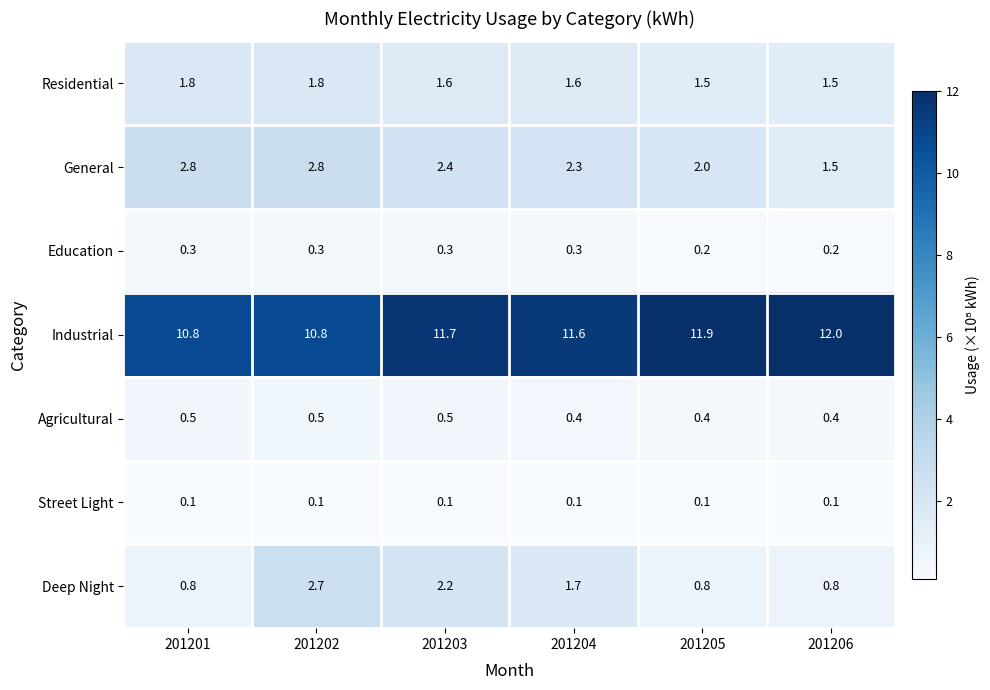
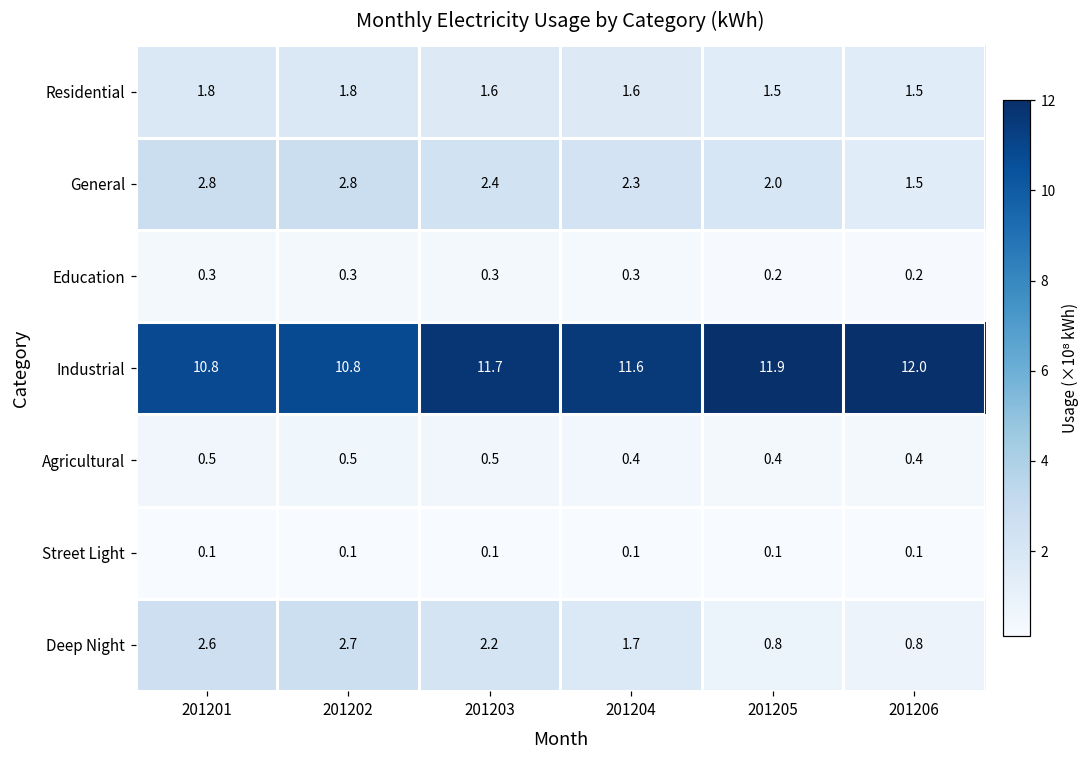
  {
    "Residential": {
      "201201": 1.8,
      "201202": 1.8,
      "201203": 1.6,
      "201204": 1.6,
      "201205": 1.5,
      "201206": 1.5
    },
    "General": {
      "201201": 2.8,
      "201202": 2.8,
      "201203": 2.4,
      "201204": 2.3,
      "201205": 2.0,
      "201206": 1.5
    },
    "Education": {
      "201201": 0.3,
      "201202": 0.3,
      "201203": 0.3,
      "201204": 0.3,
      "201205": 0.2,
      "201206": 0.2
    },
    "Industrial": {
      "201201": 10.8,
      "201202": 10.8,
      "201203": 11.7,
      "201204": 11.6,
      "201205": 11.9,
      "201206": 12.0
    },
    "Agricultural": {
      "201201": 0.5,
      "201202": 0.5,
      "201203": 0.5,
      "201204": 0.4,
      "201205": 0.4,
      "201206": 0.4
    },
    "Street Light": {
      "201201": 0.1,
      "201202": 0.1,
      "201203": 0.1,
      "201204": 0.1,
      "201205": 0.1,
      "201206": 0.1
    },
    "Deep Night": {
-     "201201": 0.8,
+     "201201": 2.6,
      "201202": 2.7,
      "201203": 2.2,
      "201204": 1.7,
      "201205": 0.8,
      "201206": 0.8
    }
  }
